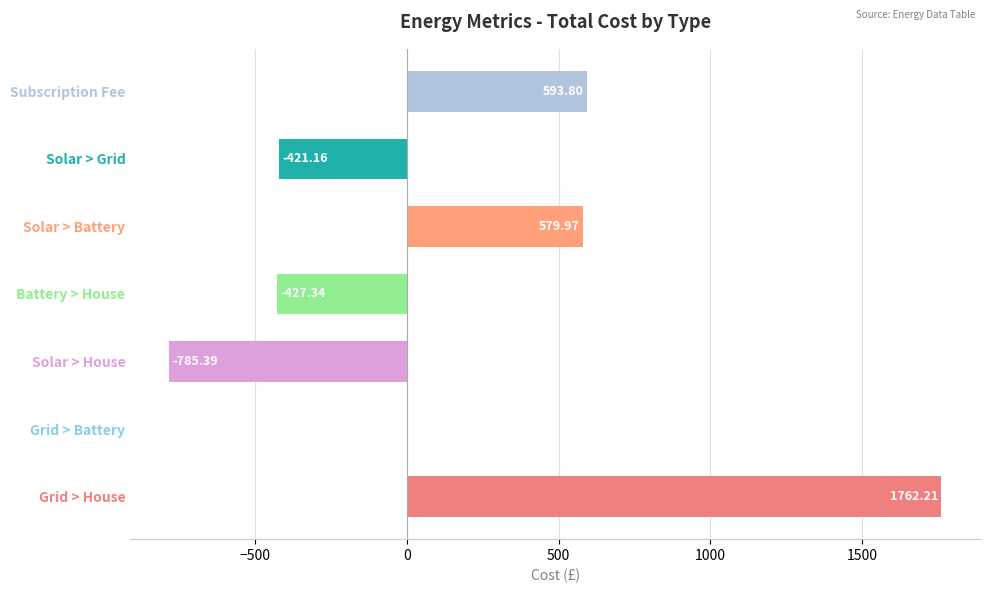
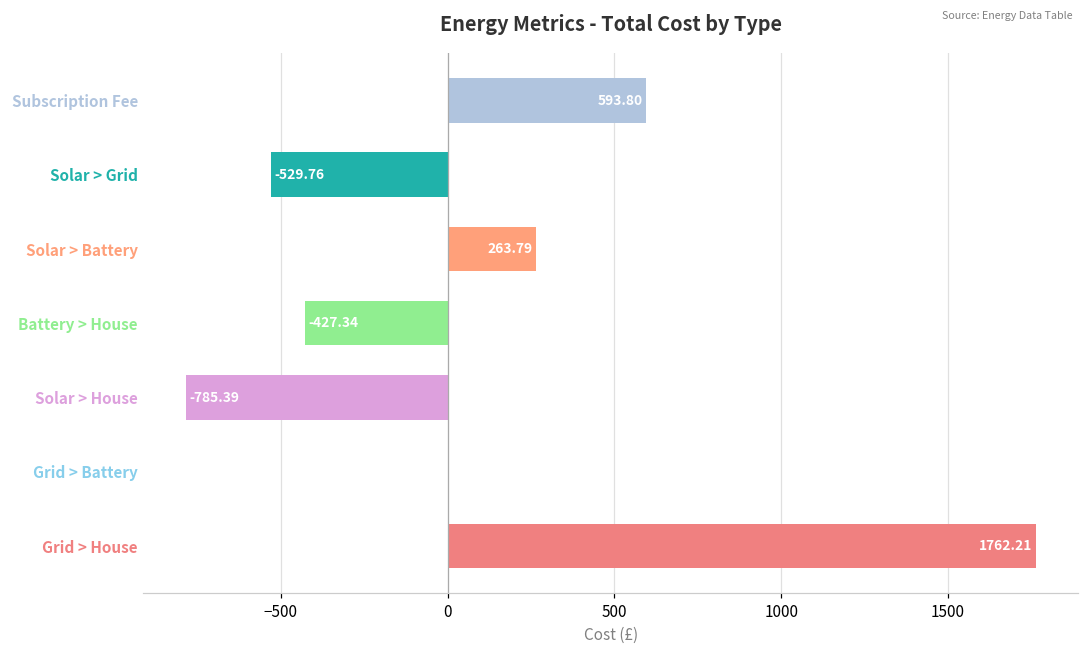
  {
    "Subscription Fee": 593.80,
-   "Solar > Grid": -421.16,
-   "Solar > Battery": 579.97,
+   "Solar > Grid": -529.76,
+   "Solar > Battery": 263.79,
    "Battery > House": -427.34,
    "Solar > House": -785.39,
    "Grid > House": 1762.21
  }
